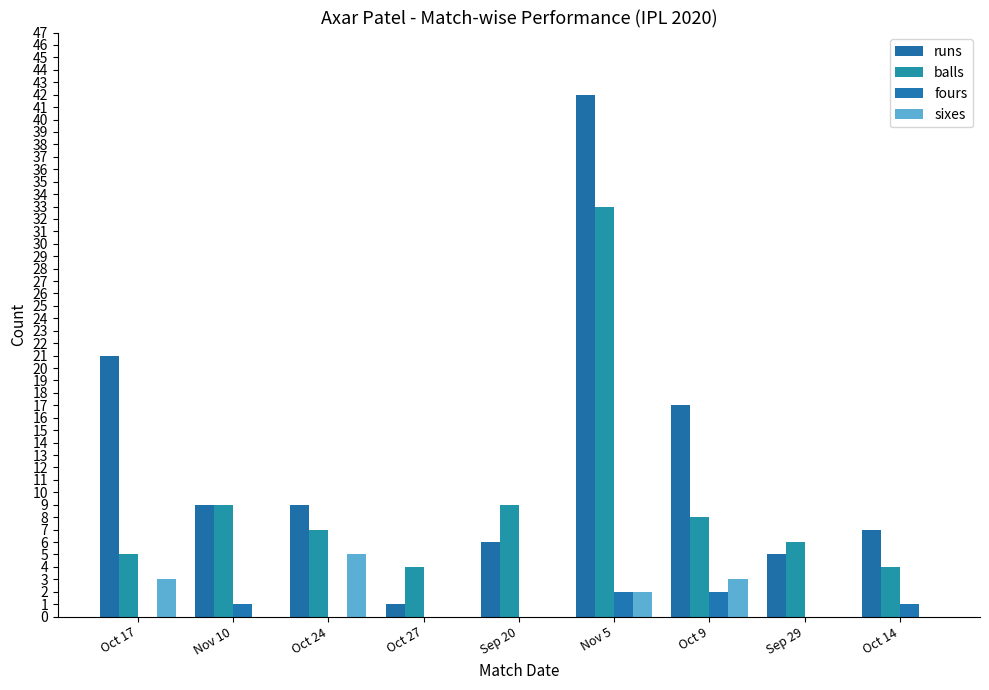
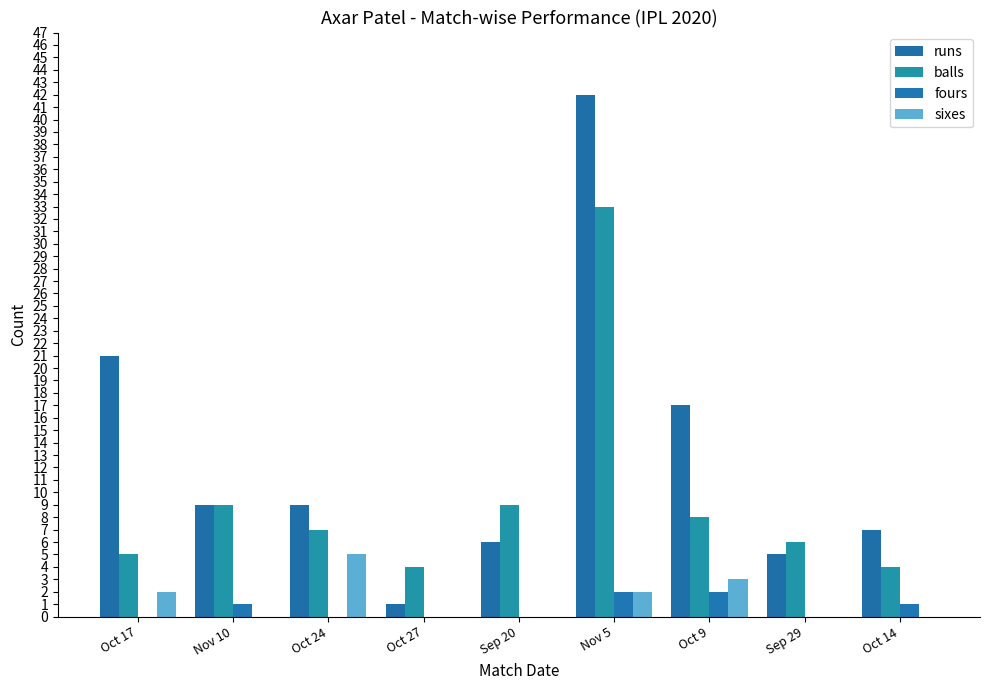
  {
    "sixes": {
-     "Oct 17": 3,
+     "Oct 17": 2,
      "Nov 10": 0,
      "Oct 24": 5,
      "Oct 27": 0,
      "Sep 20": 0,
      "Nov 5": 2,
      "Oct 9": 3,
      "Sep 29": 0,
      "Oct 14": 0
    }
  }
